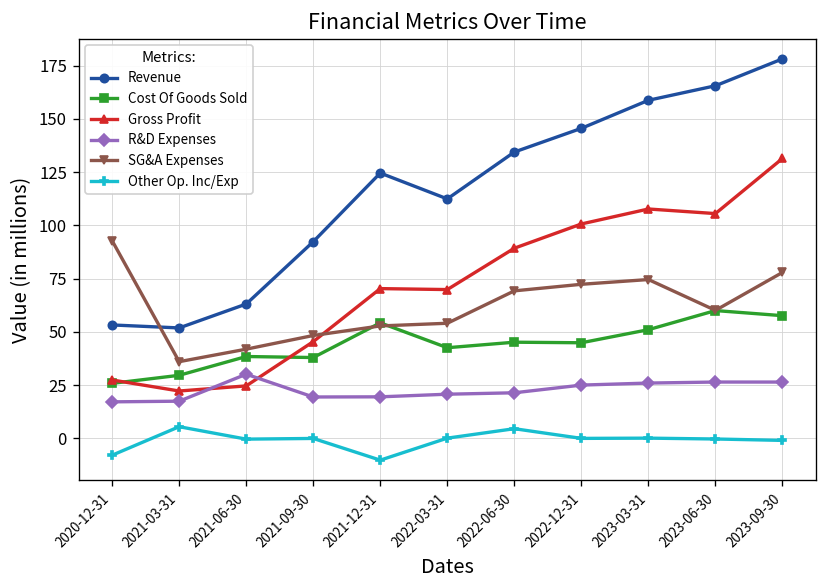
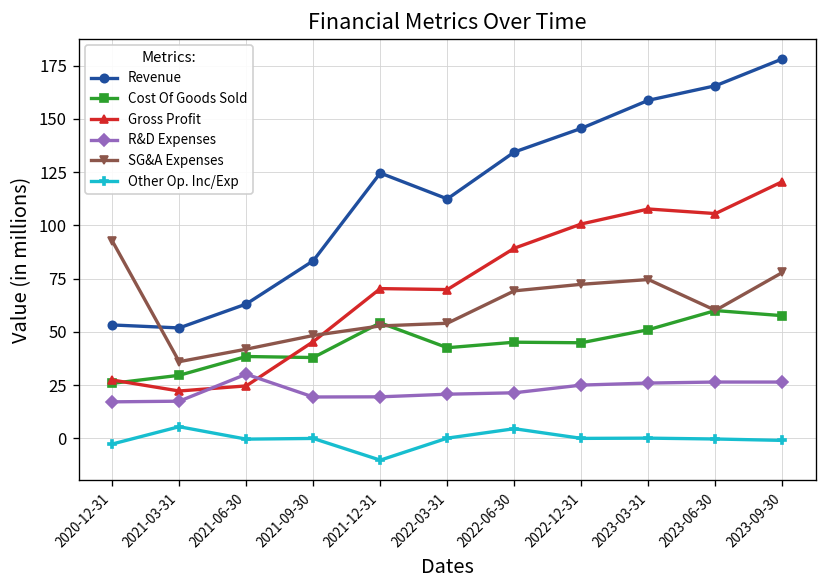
  {
    "Revenue": {
      "2020-12-31": 53,
      "2021-03-31": 52,
      "2021-06-30": 63,
-     "2021-09-30": 92,
+     "2021-09-30": 83,
      "2021-12-31": 125,
      "2022-03-31": 112,
      "2022-06-30": 134,
      "2022-12-31": 146,
      "2023-03-31": 159,
      "2023-06-30": 166,
      "2023-09-30": 178
    },
    "Cost Of Goods Sold": {
      "2020-12-31": 26,
      "2021-03-31": 30,
      "2021-06-30": 38,
      "2021-09-30": 38,
      "2021-12-31": 54,
      "2022-03-31": 43,
      "2022-06-30": 45,
      "2022-12-31": 45,
      "2023-03-31": 51,
      "2023-09-30": 58
    },
    "Gross Profit": {
      "2020-12-31": 27,
      "2021-03-31": 22,
      "2021-06-30": 25,
      "2021-09-30": 45,
      "2021-12-31": 70,
      "2022-03-31": 70,
      "2022-06-30": 89,
      "2022-12-31": 101,
      "2023-03-31": 108,
      "2023-06-30": 106,
-     "2023-09-30": 131
+     "2023-09-30": 121
    },
    "R&D Expenses": {
      "2020-12-31": 17,
      "2021-03-31": 17,
      "2021-06-30": 30,
      "2021-09-30": 19,
      "2021-12-31": 20,
      "2022-03-31": 21,
      "2022-06-30": 21,
      "2022-12-31": 25,
      "2023-03-31": 26,
      "2023-06-30": 26,
      "2023-09-30": 26
    },
    "SG&A Expenses": {
      "2020-12-31": 93,
      "2021-03-31": 36,
      "2021-06-30": 42,
      "2021-09-30": 48,
      "2021-12-31": 53,
      "2022-03-31": 54,
      "2022-06-30": 69,
      "2022-12-31": 72,
      "2023-03-31": 75,
      "2023-09-30": 78
    },
    "Other Op. Inc/Exp": {
-     "2020-12-31": -8,
+     "2020-12-31": -3,
      "2021-03-31": 5,
      "2021-06-30": 0,
      "2021-09-30": 0,
      "2021-12-31": -10,
      "2022-03-31": 0,
      "2022-06-30": 5,
      "2022-12-31": 0,
      "2023-03-31": 0,
      "2023-06-30": 0,
      "2023-09-30": -1
    }
  }
